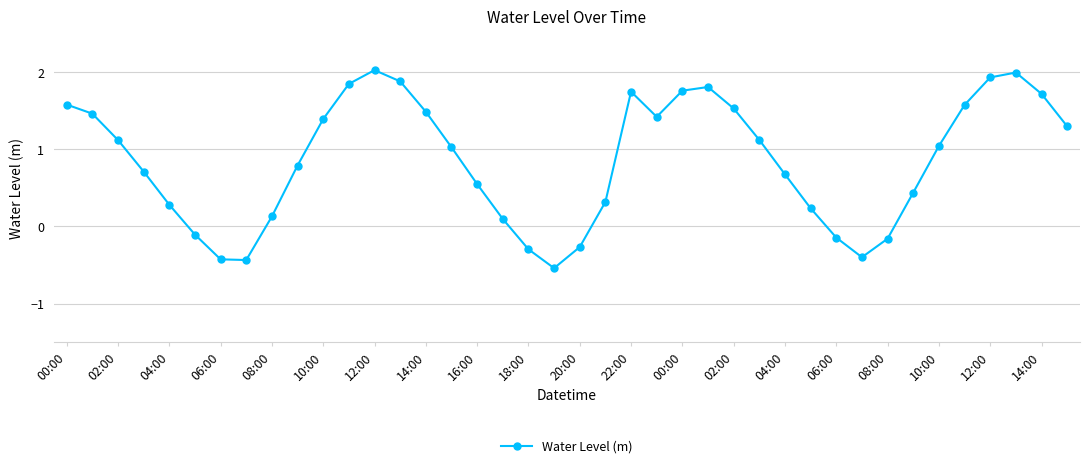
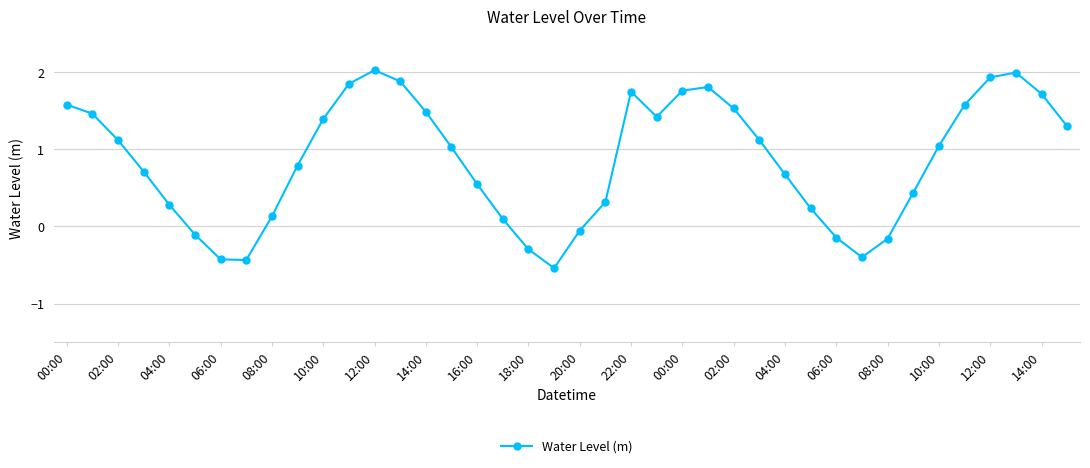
  {
    "16:00": 0.5,
    "18:00": -0.3,
-   "20:00": -0.3,
+   "20:00": -0.1,
    "22:00": 1.7
  }
